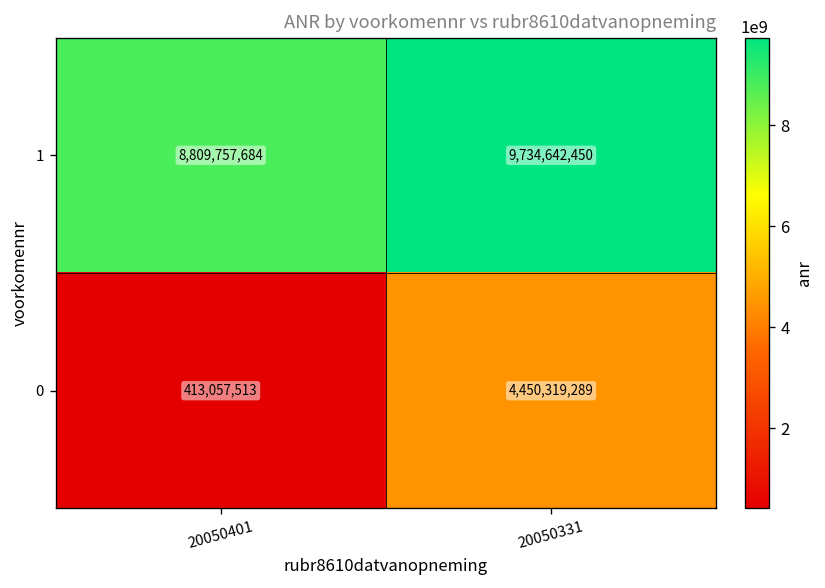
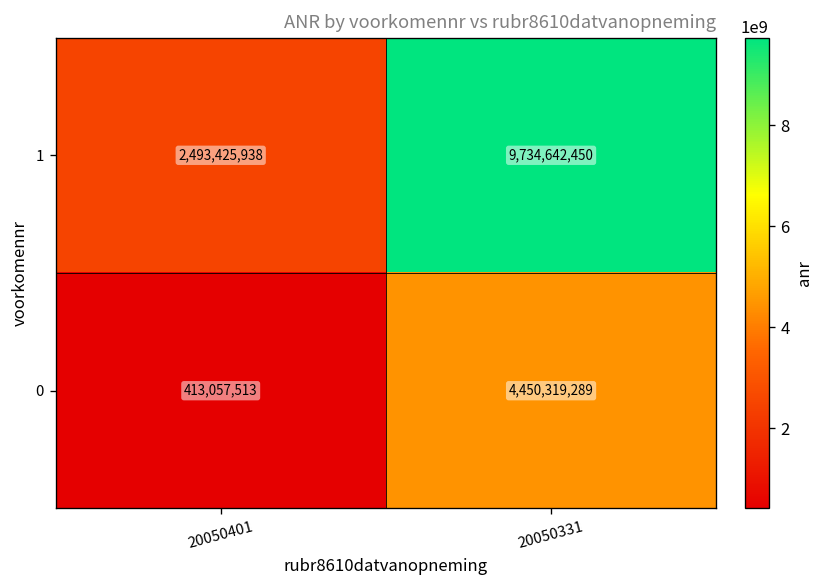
  {
    "1": {
-     "20050401": "8,809,757,684"
+     "20050401": "2,493,425,938"
    }
  }
